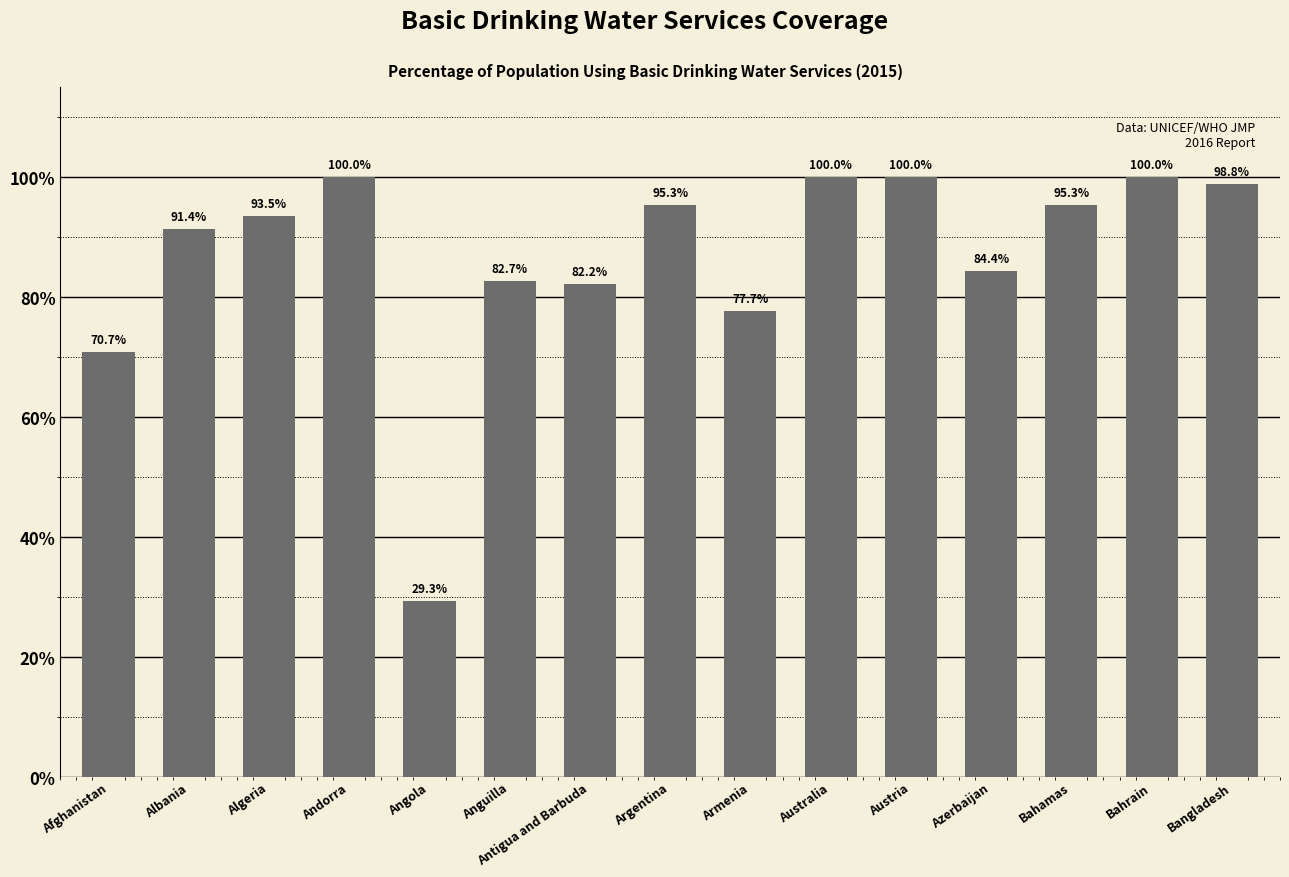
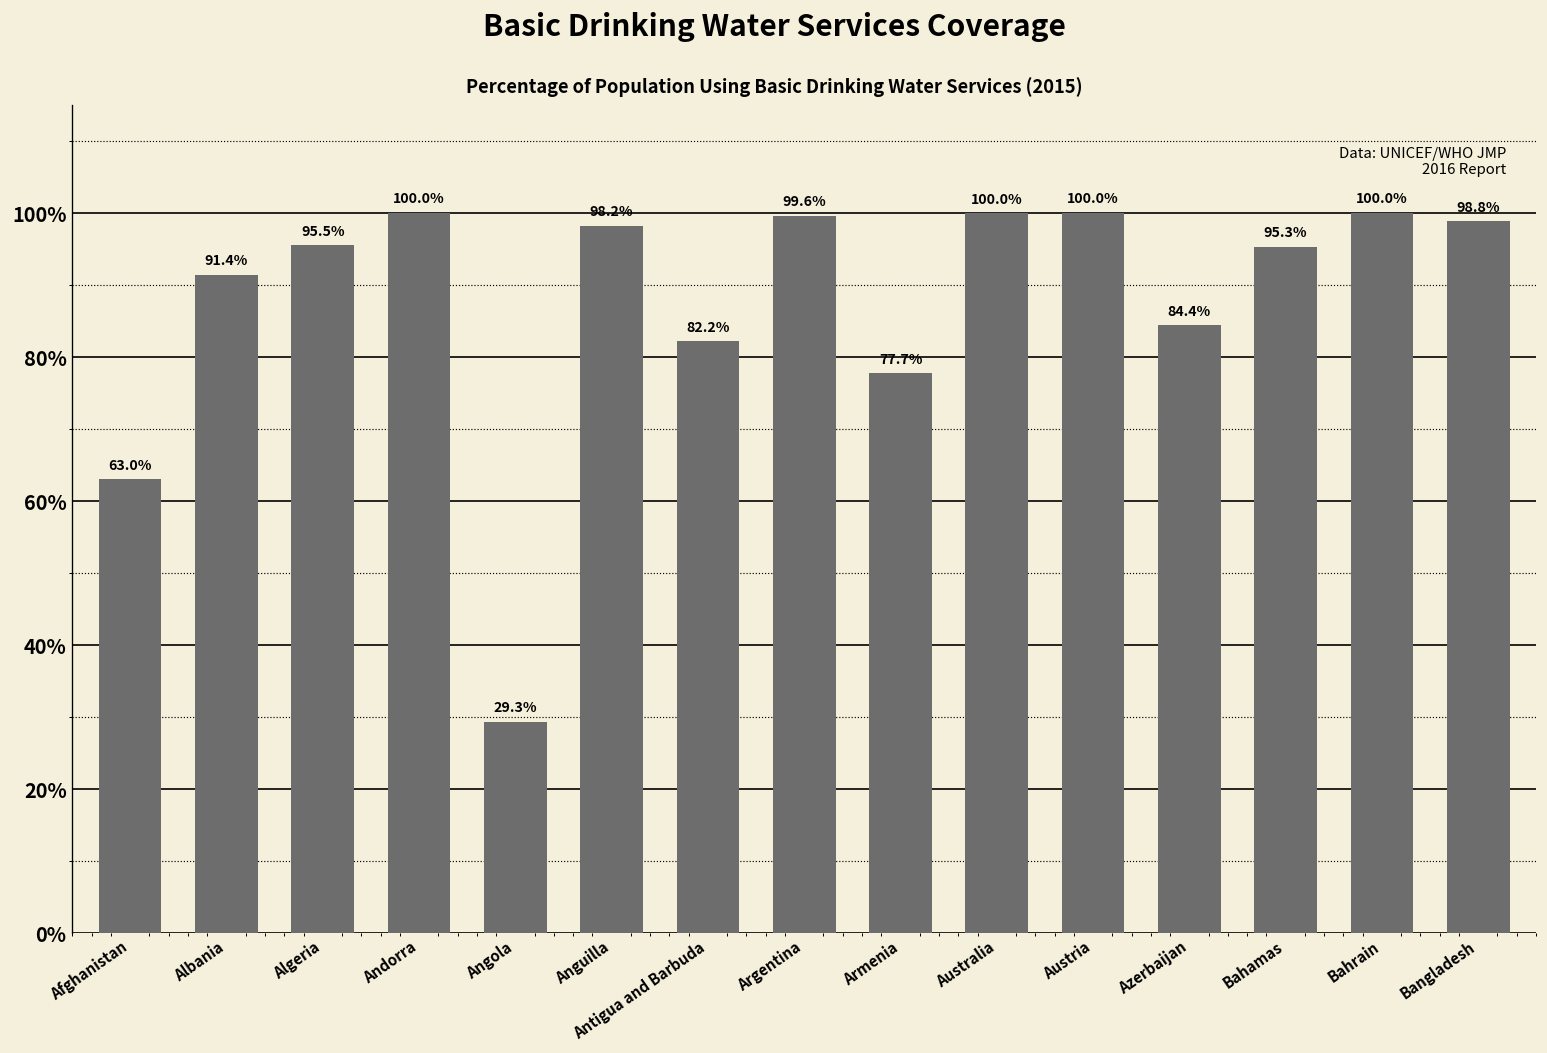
  {
-   "Afghanistan": "70.7%",
+   "Afghanistan": "63.0%",
    "Albania": "91.4%",
-   "Algeria": "93.5%",
+   "Algeria": "95.5%",
    "Andorra": "100.0%",
    "Angola": "29.3%",
-   "Anguilla": "82.7%",
+   "Anguilla": "98.2%",
    "Antigua and Barbuda": "82.2%",
-   "Argentina": "95.3%",
+   "Argentina": "99.6%",
    "Armenia": "77.7%",
    "Australia": "100.0%",
    "Austria": "100.0%",
    "Azerbaijan": "84.4%",
    "Bahamas": "95.3%",
    "Bahrain": "100.0%",
    "Bangladesh": "98.8%"
  }
